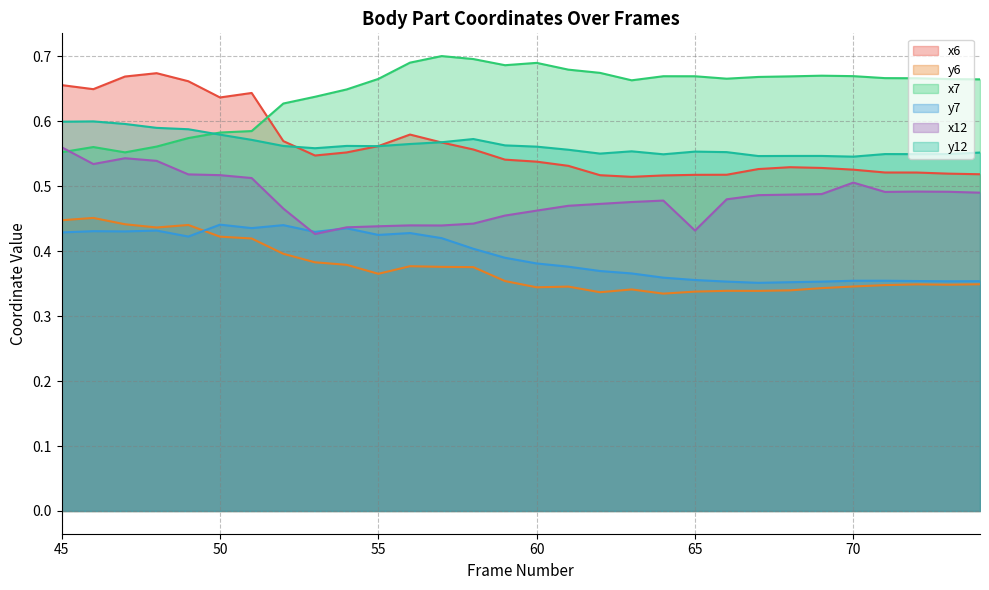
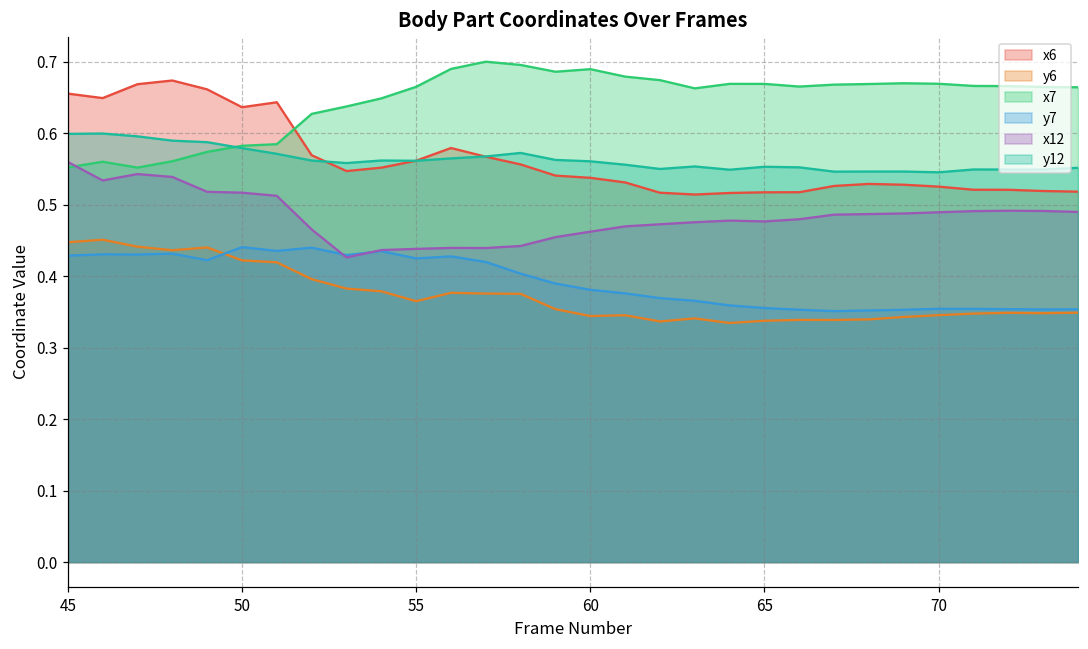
  {
    "x12": {
      "45": 0.56,
      "50": 0.52,
      "55": 0.44,
      "60": 0.46,
-     "65": 0.43,
-     "70": 0.51
+     "65": 0.48,
+     "70": 0.49
    }
  }
